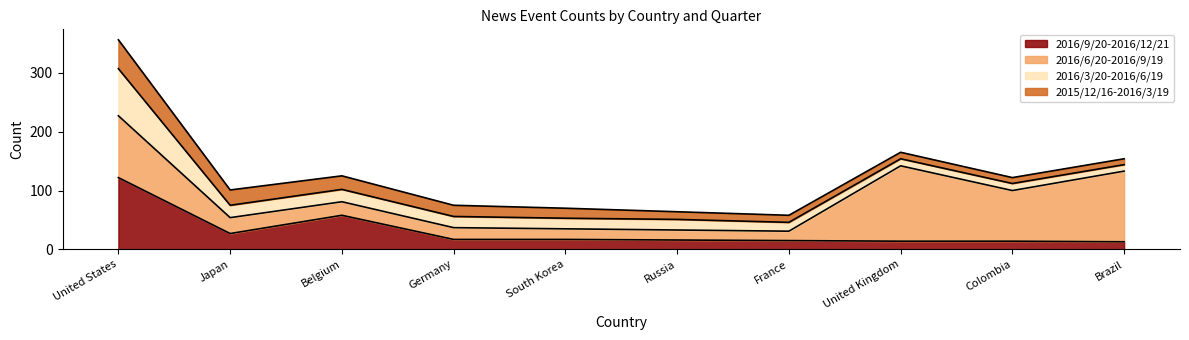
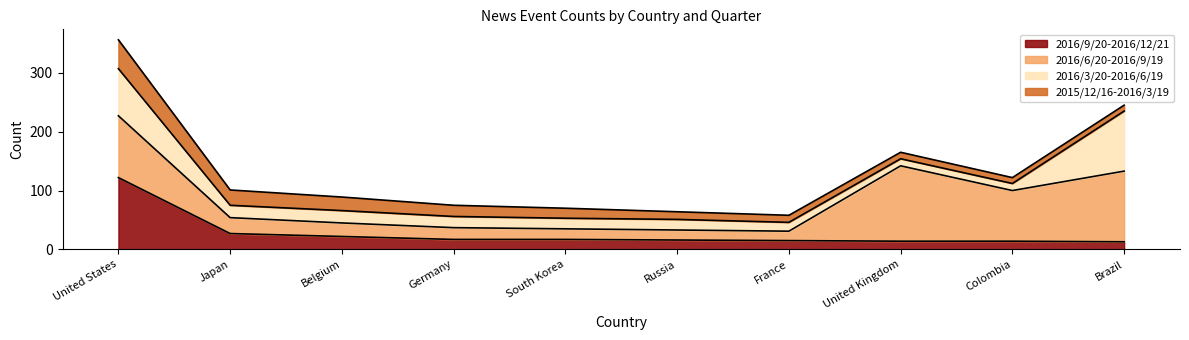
  {
    "2016/9/20-2016/12/21": {
      "United States": 120,
      "Japan": 30,
-     "Belgium": 60,
+     "Belgium": 20,
      "Germany": 20,
      "South Korea": 20,
      "Russia": 20,
      "France": 20,
      "United Kingdom": 10,
      "Colombia": 10,
      "Brazil": 10
    },
    "2016/6/20-2016/9/19": {
      "United States": 110,
      "Japan": 30,
      "Belgium": 20,
      "Germany": 20,
      "South Korea": 20,
      "Russia": 20,
      "France": 20,
      "United Kingdom": 130,
      "Colombia": 90,
      "Brazil": 120
    },
    "2016/3/20-2016/6/19": {
      "United States": 80,
      "Japan": 20,
      "Belgium": 20,
      "Germany": 20,
      "South Korea": 20,
      "Russia": 20,
      "France": 20,
      "United Kingdom": 10,
      "Colombia": 10,
-     "Brazil": 10
+     "Brazil": 100
    },
    "2015/12/16-2016/3/19": {
      "United States": 50,
      "Japan": 30,
      "Belgium": 20,
      "Germany": 20,
      "South Korea": 20,
      "Russia": 10,
      "France": 10,
      "United Kingdom": 10,
      "Colombia": 10,
      "Brazil": 10
    }
  }
